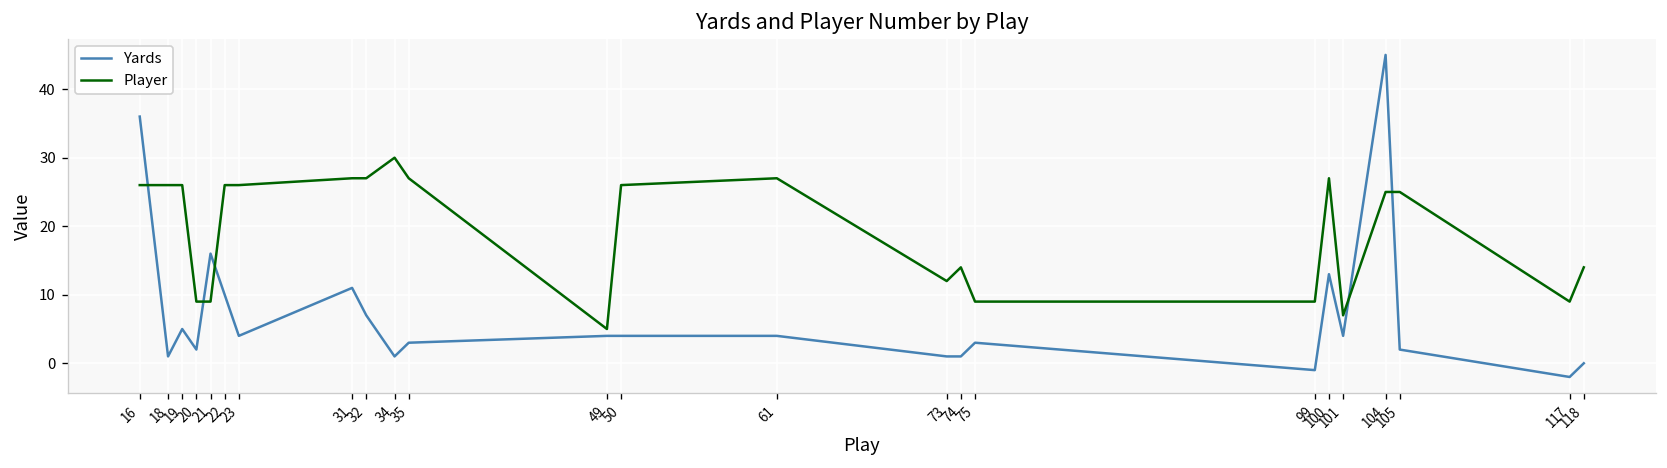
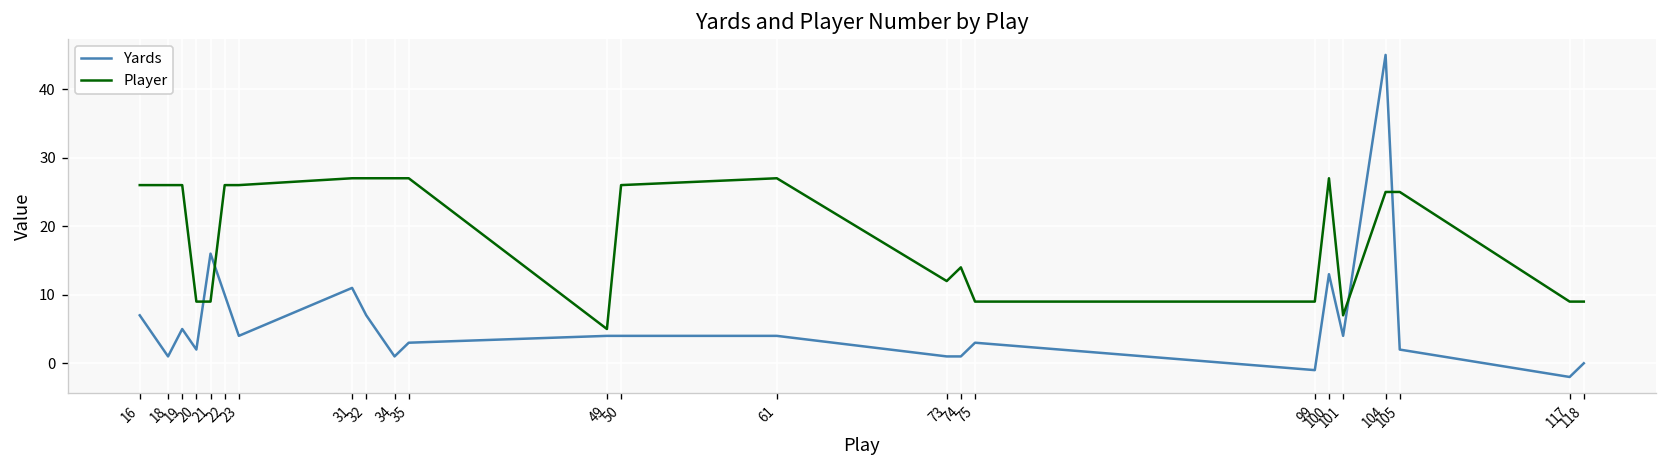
  {
    "Yards": {
-     "16": 36,
+     "16": 7,
      "18": 1,
      "19": 5,
      "20": 2,
      "21": 16,
      "22": 10,
      "23": 4,
      "31": 11,
      "32": 7,
      "34": 1,
      "35": 3,
      "49": 4,
      "50": 4,
      "61": 4,
      "73": 1,
      "74": 1,
      "75": 3,
      "99": -1,
      "100": 13,
      "101": 4,
      "104": 45,
      "105": 2,
      "117": -2,
      "118": 0
    },
    "Player": {
      "16": 26,
      "18": 26,
      "19": 26,
      "20": 9,
      "21": 9,
      "22": 26,
      "23": 26,
      "31": 27,
      "32": 27,
-     "34": 30,
+     "34": 27,
      "35": 27,
      "49": 5,
      "50": 26,
      "61": 27,
      "73": 12,
      "74": 14,
      "75": 9,
      "99": 9,
      "100": 27,
      "101": 7,
      "104": 25,
      "105": 25,
      "117": 9,
-     "118": 14
+     "118": 9
    }
  }
